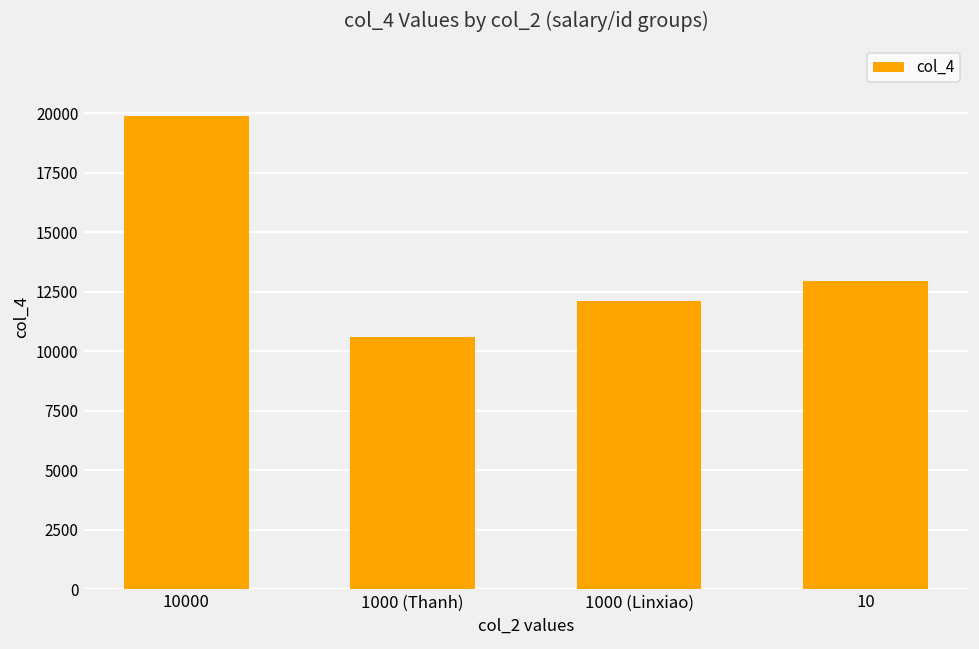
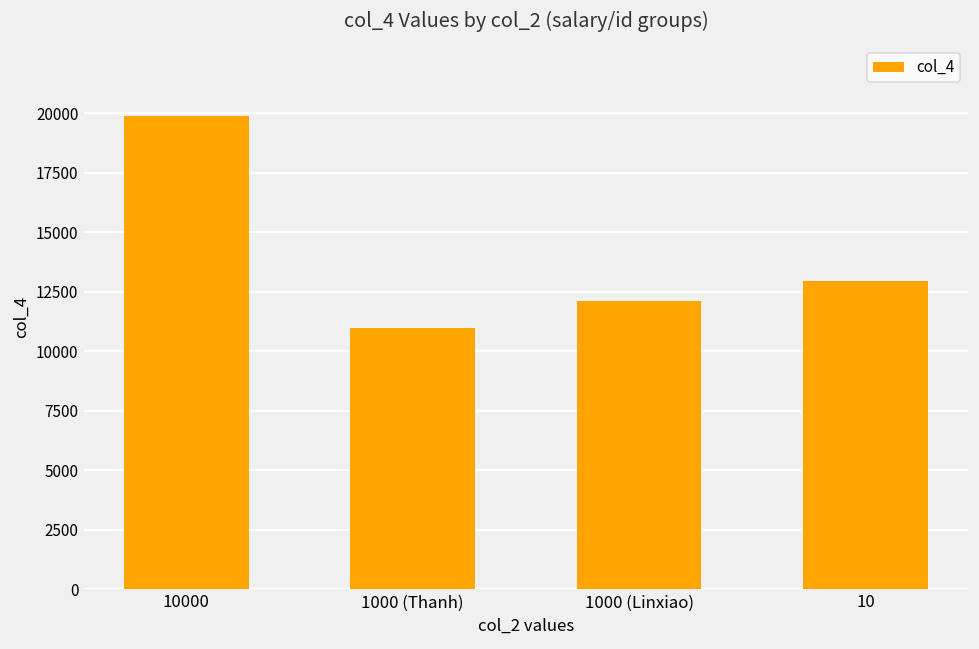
  {
    "10000": 19900,
-   "1000 (Thanh)": 10600,
+   "1000 (Thanh)": 11000,
    "1000 (Linxiao)": 12100,
    "10": 12900
  }
